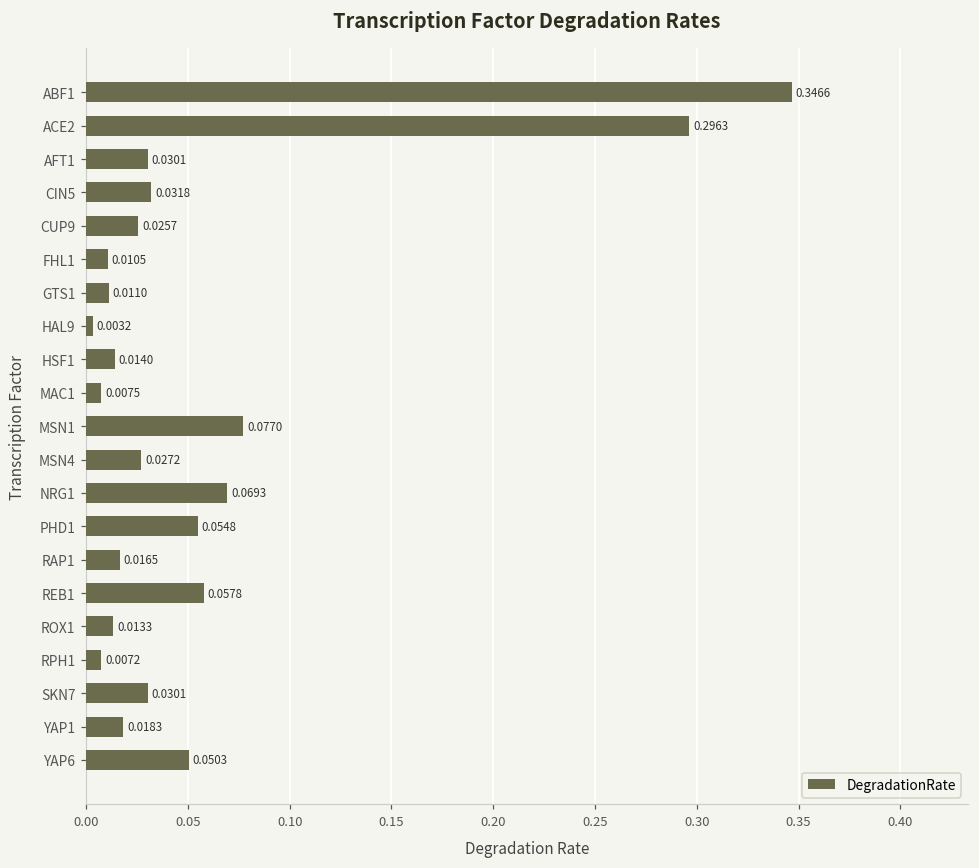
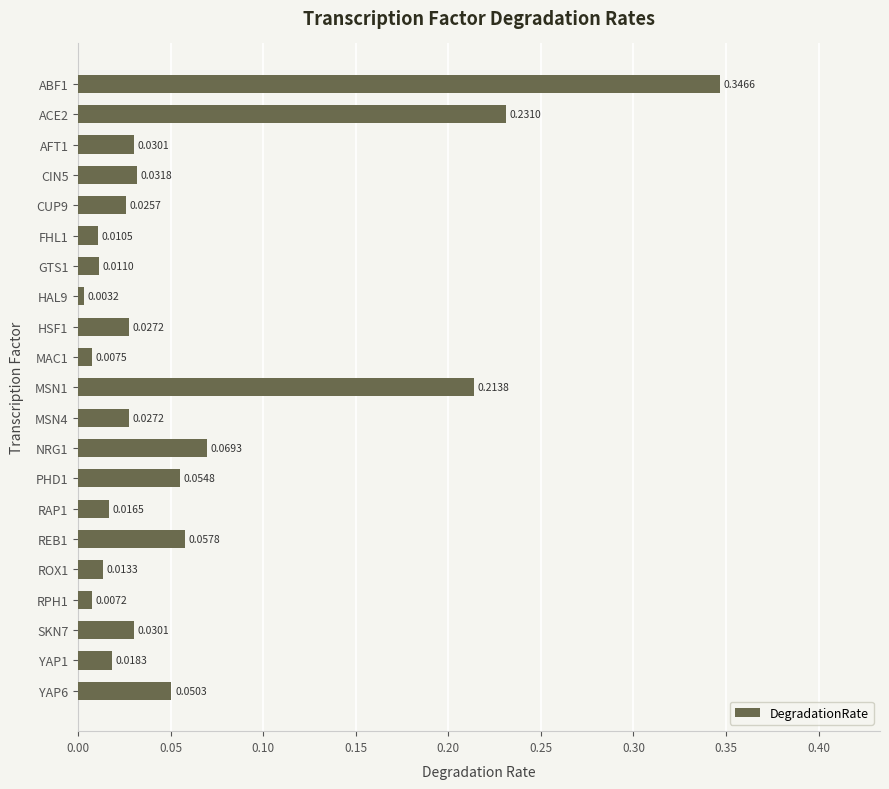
  {
    "ABF1": 0.3466,
-   "ACE2": 0.2963,
+   "ACE2": 0.2310,
    "AFT1": 0.0301,
    "CIN5": 0.0318,
    "CUP9": 0.0257,
    "FHL1": 0.0105,
    "GTS1": 0.0110,
    "HAL9": 0.0032,
-   "HSF1": 0.0140,
+   "HSF1": 0.0272,
    "MAC1": 0.0075,
-   "MSN1": 0.0770,
+   "MSN1": 0.2138,
    "MSN4": 0.0272,
    "NRG1": 0.0693,
    "PHD1": 0.0548,
    "RAP1": 0.0165,
    "REB1": 0.0578,
    "ROX1": 0.0133,
    "RPH1": 0.0072,
    "SKN7": 0.0301,
    "YAP1": 0.0183,
    "YAP6": 0.0503
  }
